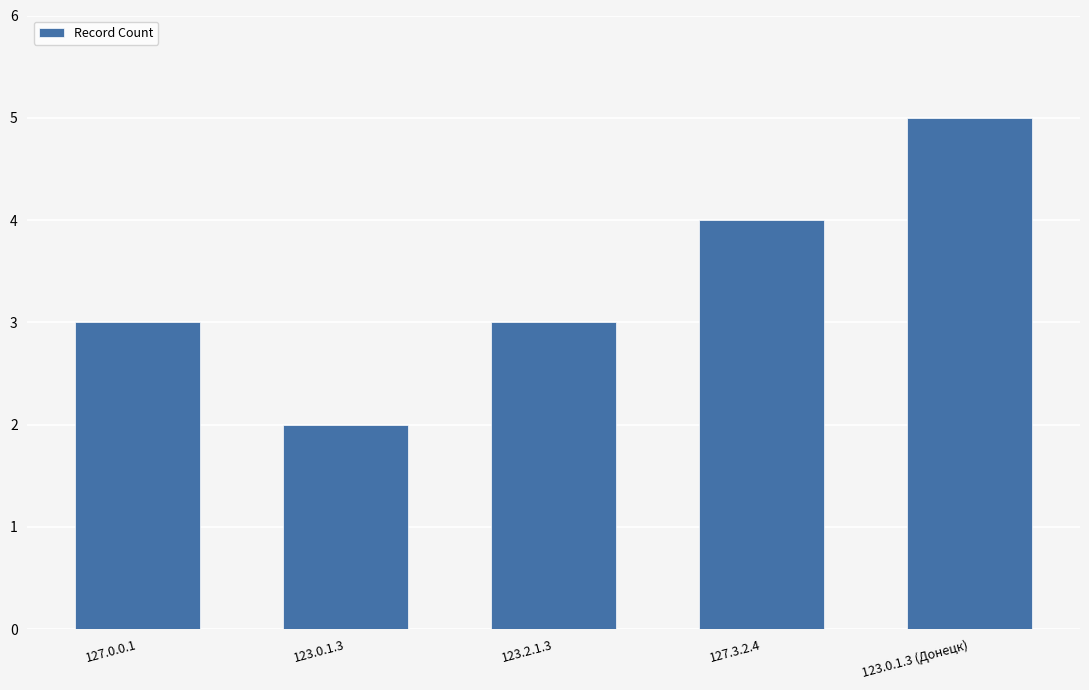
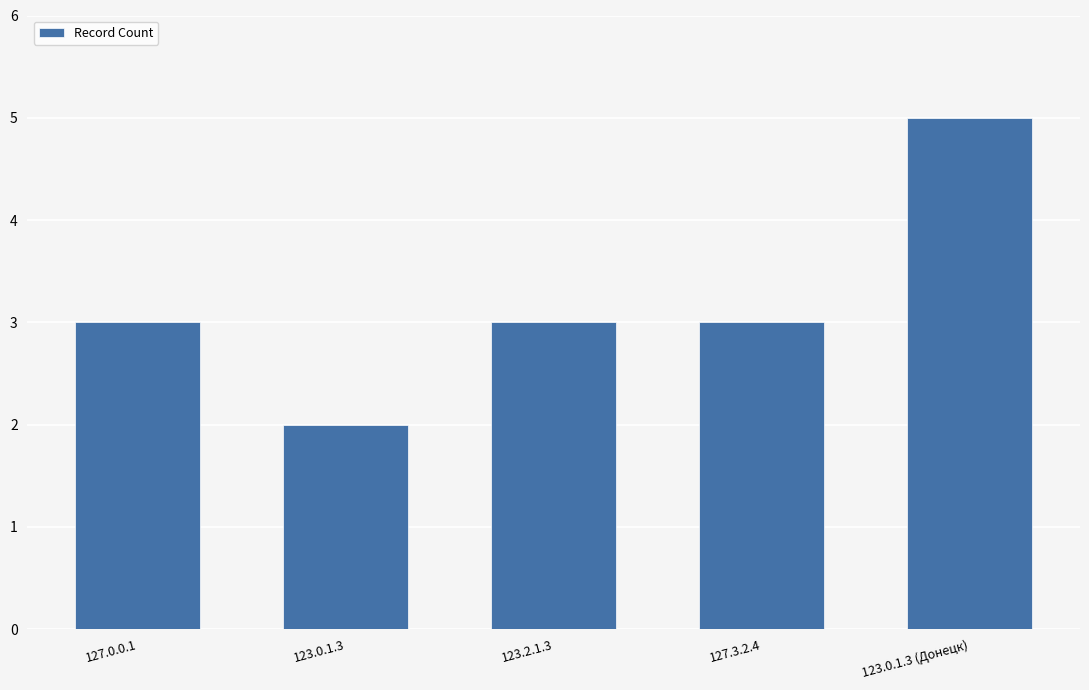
  {
    "127.0.0.1": 3,
    "123.0.1.3": 2,
    "123.2.1.3": 3,
-   "127.3.2.4": 4,
+   "127.3.2.4": 3,
    "123.0.1.3 (Донецк)": 5
  }
